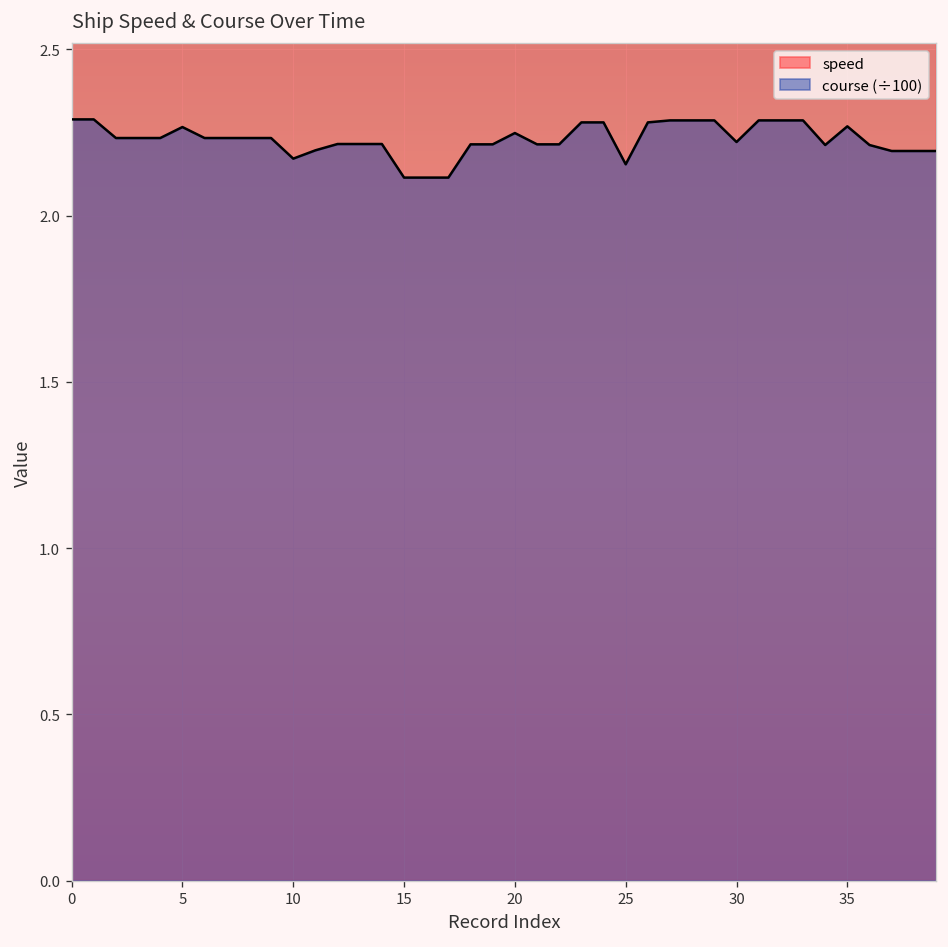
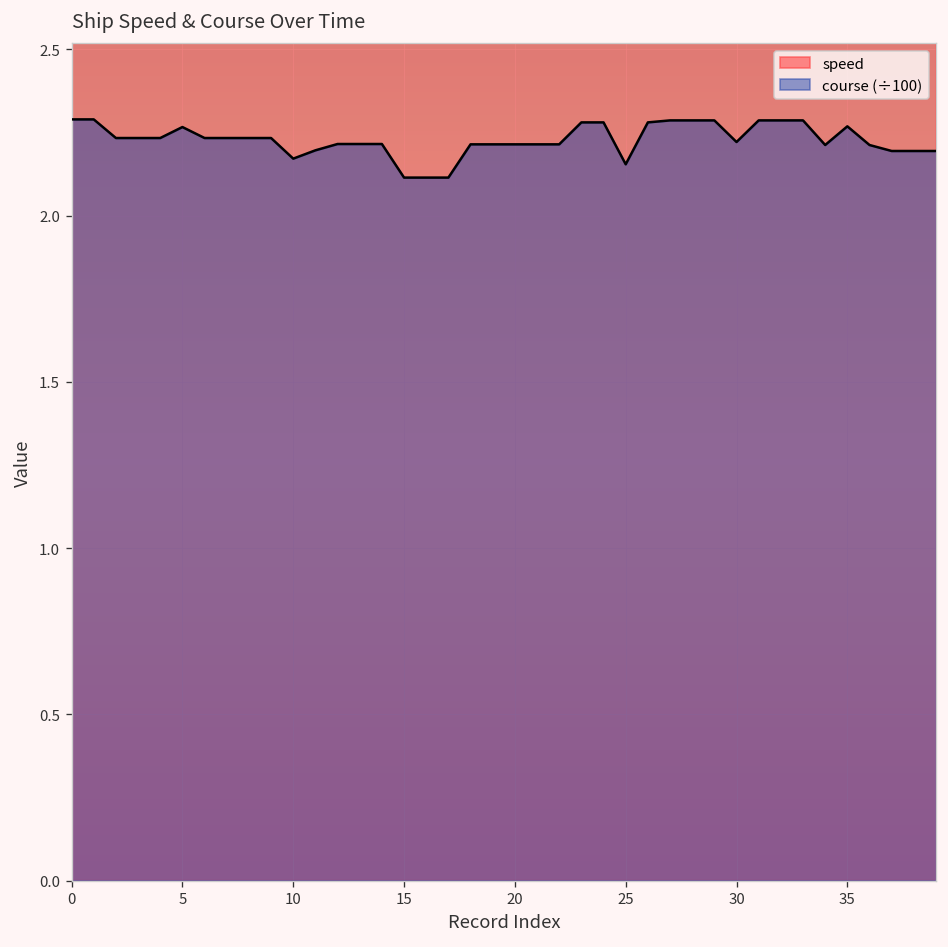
  {
    "course (÷100)": {
      "0": 2.29,
      "5": 2.27,
      "10": 2.17,
      "15": 2.11,
-     "20": 2.25,
+     "20": 2.21,
      "25": 2.15,
      "30": 2.22,
      "35": 2.27
    }
  }
